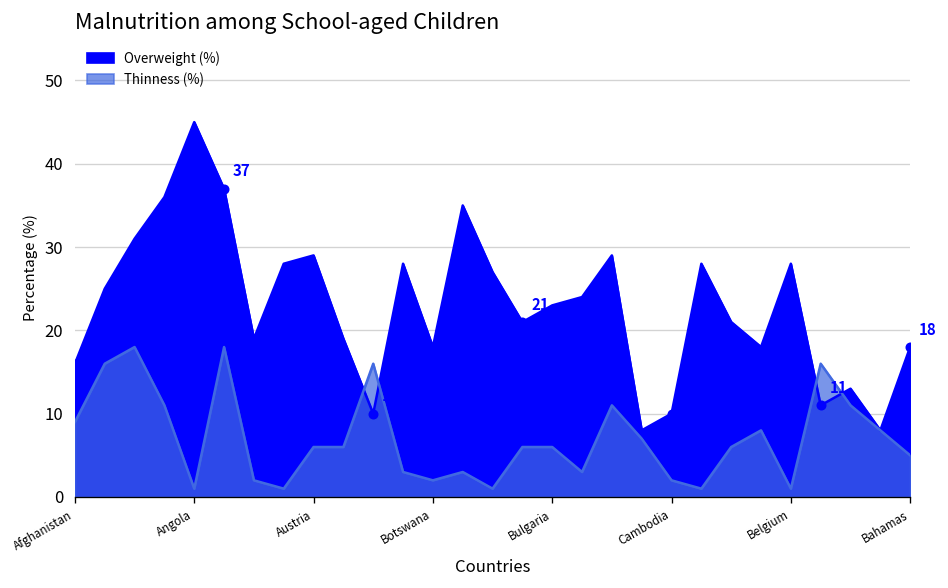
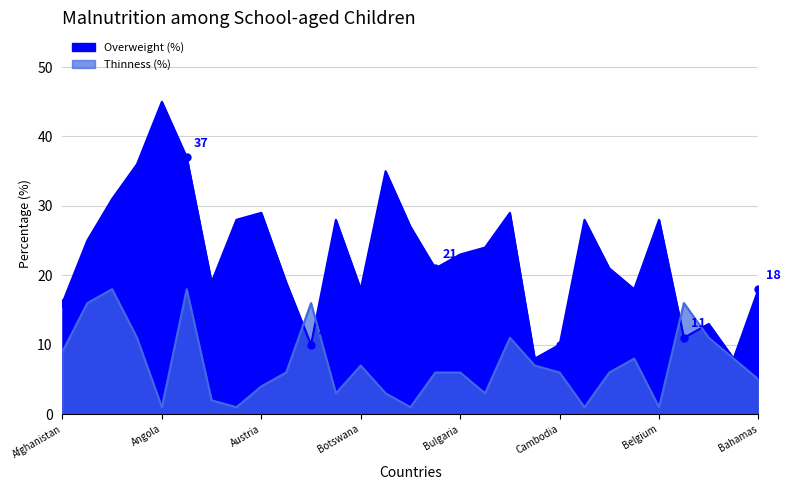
  {
    "Thinness (%)": {
      "Afghanistan": 9,
      "Angola": 1,
-     "Austria": 6,
-     "Botswana": 2,
+     "Austria": 4,
+     "Botswana": 7,
      "Bulgaria": 6,
-     "Cambodia": 2,
+     "Cambodia": 6,
      "Belgium": 1,
      "Bahamas": 5
    }
  }
